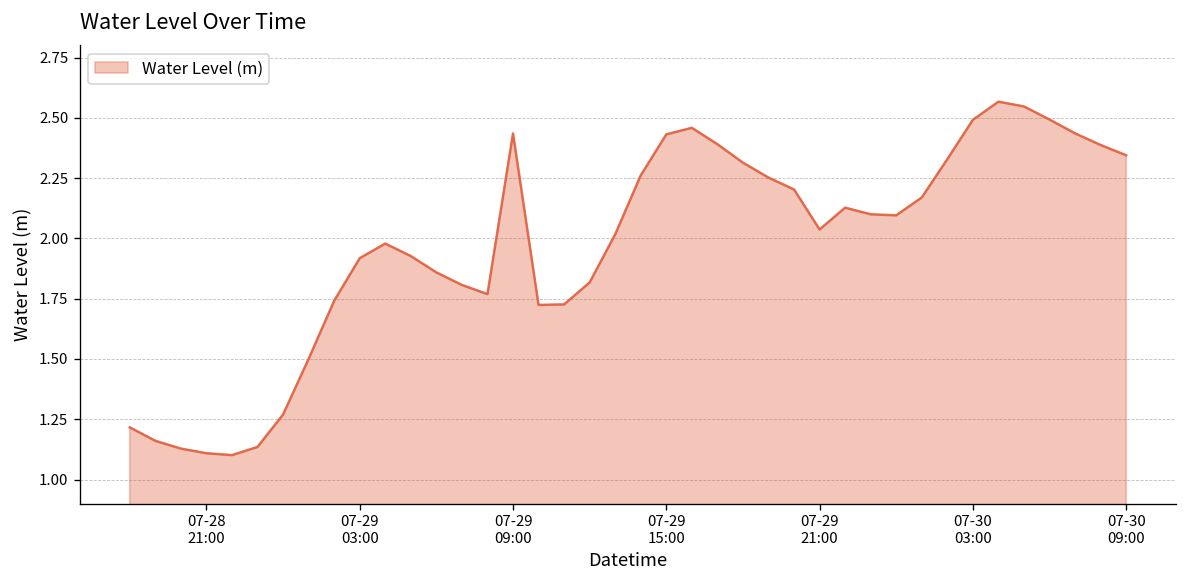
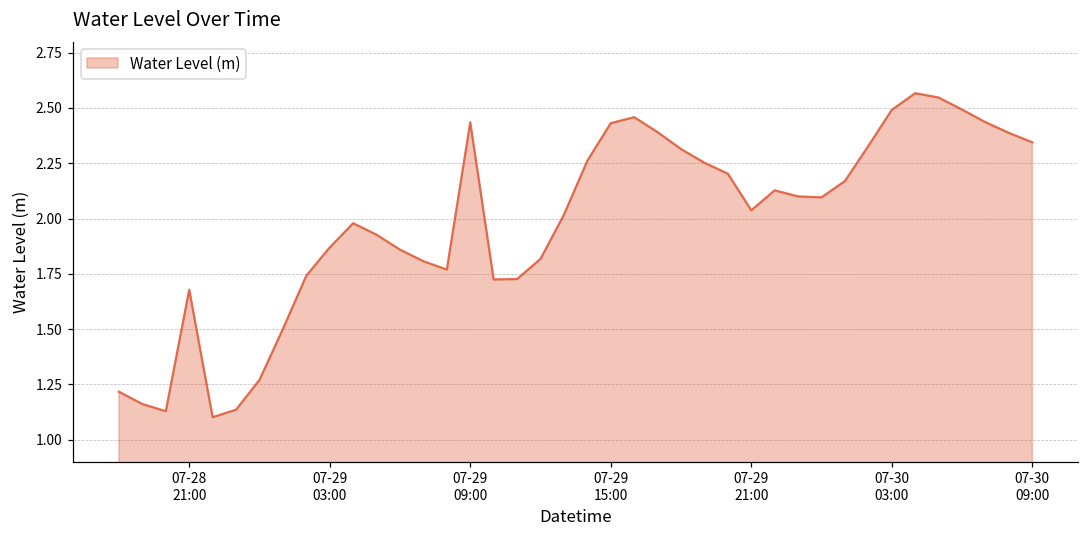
  {
-   "07-28 21:00": 1.11,
-   "07-29 03:00": 1.92,
+   "07-28 21:00": 1.68,
+   "07-29 03:00": 1.87,
    "07-29 09:00": 2.44,
    "07-29 15:00": 2.43,
    "07-29 21:00": 2.04,
    "07-30 03:00": 2.49,
    "07-30 09:00": 2.34
  }
